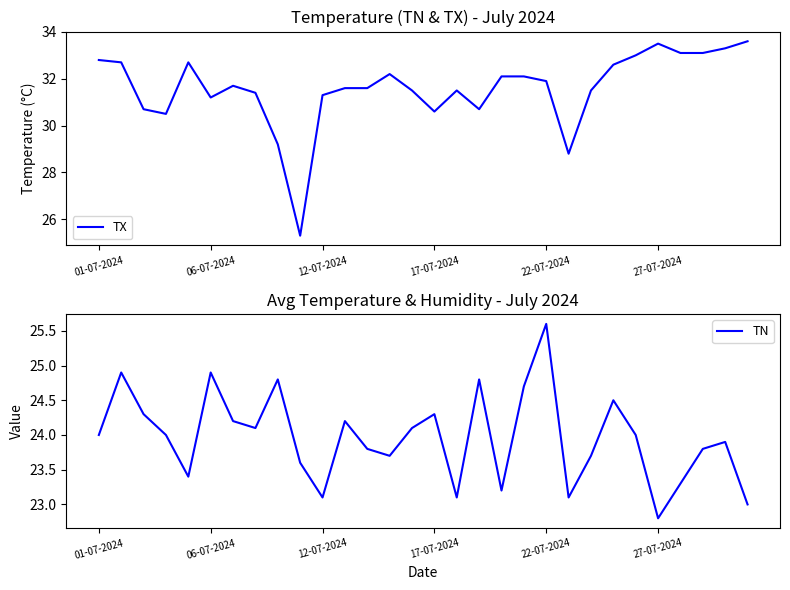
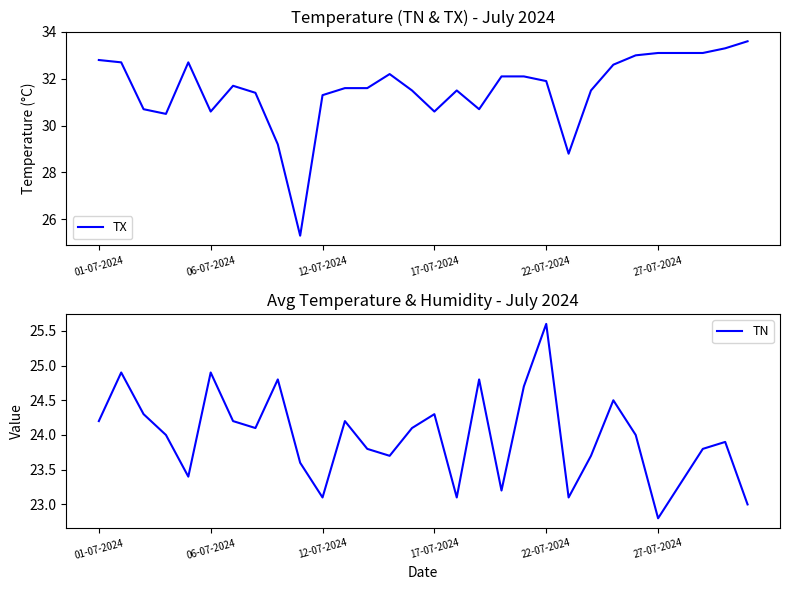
  {
    "Temperature (TN & TX) - July 2024": {
      "01-07-2024": 32.8,
-     "06-07-2024": 31.2,
+     "06-07-2024": 30.6,
      "12-07-2024": 31.3,
      "17-07-2024": 30.6,
      "22-07-2024": 31.9,
-     "27-07-2024": 33.5
+     "27-07-2024": 33.1
    },
    "Avg Temperature & Humidity - July 2024": {
-     "01-07-2024": 24.0,
+     "01-07-2024": 24.2,
      "06-07-2024": 24.9,
      "12-07-2024": 23.1,
      "17-07-2024": 24.3,
      "22-07-2024": 25.6,
      "27-07-2024": 22.8
    }
  }
